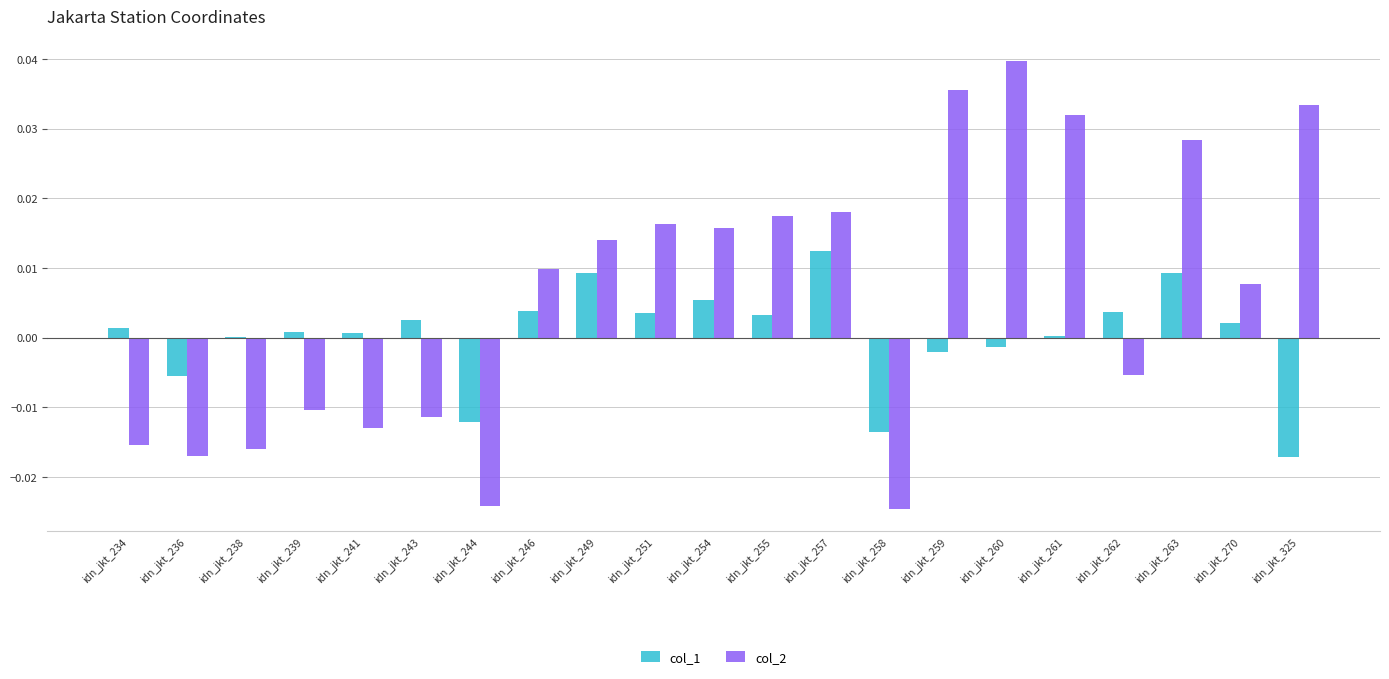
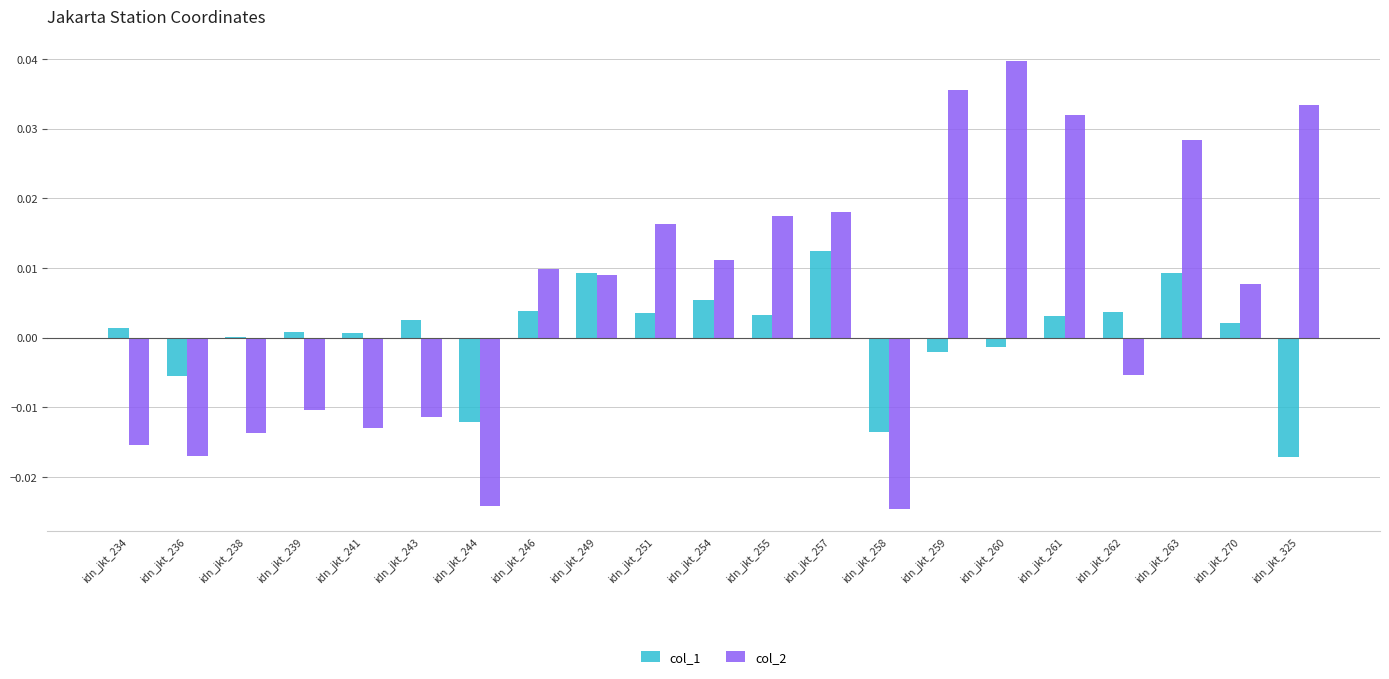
  {
    "col_1": {
      "idn_jkt_234": 0.001,
      "idn_jkt_236": -0.006,
      "idn_jkt_239": 0.001,
      "idn_jkt_241": 0.001,
      "idn_jkt_243": 0.003,
      "idn_jkt_244": -0.012,
      "idn_jkt_246": 0.004,
      "idn_jkt_249": 0.009,
      "idn_jkt_251": 0.004,
      "idn_jkt_254": 0.005,
      "idn_jkt_255": 0.003,
      "idn_jkt_257": 0.012,
      "idn_jkt_258": -0.013,
      "idn_jkt_259": -0.002,
      "idn_jkt_260": -0.001,
-     "idn_jkt_261": 0.000,
+     "idn_jkt_261": 0.003,
      "idn_jkt_262": 0.004,
      "idn_jkt_263": 0.009,
      "idn_jkt_270": 0.002,
      "idn_jkt_325": -0.017
    },
    "col_2": {
      "idn_jkt_234": -0.015,
      "idn_jkt_236": -0.017,
-     "idn_jkt_238": -0.016,
+     "idn_jkt_238": -0.014,
      "idn_jkt_239": -0.010,
      "idn_jkt_241": -0.013,
      "idn_jkt_243": -0.011,
      "idn_jkt_244": -0.024,
      "idn_jkt_246": 0.010,
-     "idn_jkt_249": 0.014,
+     "idn_jkt_249": 0.009,
      "idn_jkt_251": 0.016,
-     "idn_jkt_254": 0.016,
+     "idn_jkt_254": 0.011,
      "idn_jkt_255": 0.017,
      "idn_jkt_257": 0.018,
      "idn_jkt_258": -0.025,
      "idn_jkt_259": 0.036,
      "idn_jkt_260": 0.040,
      "idn_jkt_261": 0.032,
      "idn_jkt_262": -0.005,
      "idn_jkt_263": 0.028,
      "idn_jkt_270": 0.008,
      "idn_jkt_325": 0.033
    }
  }
